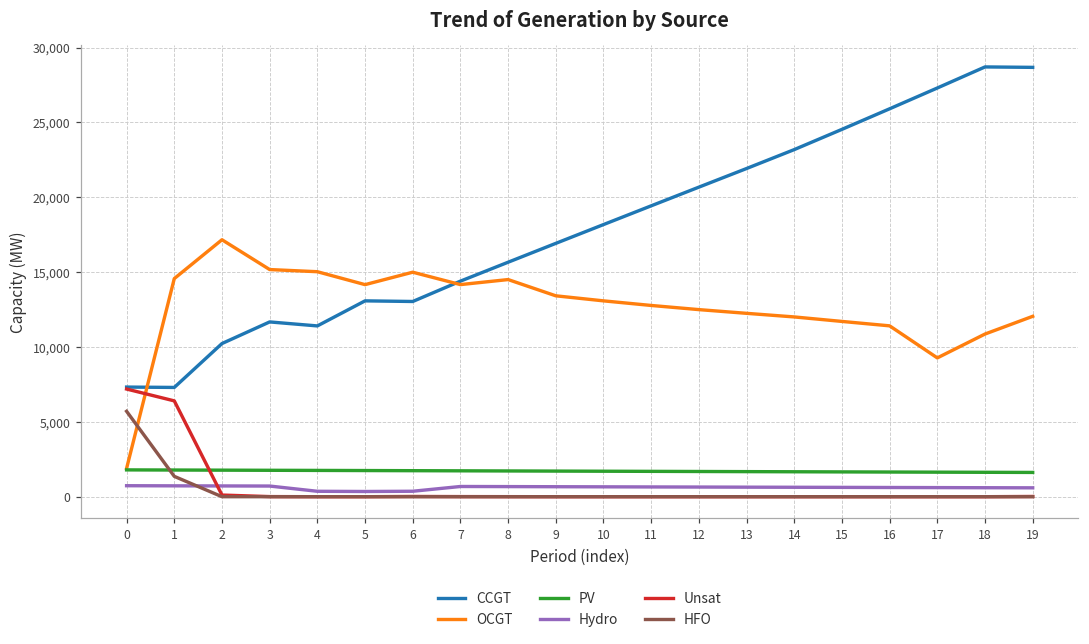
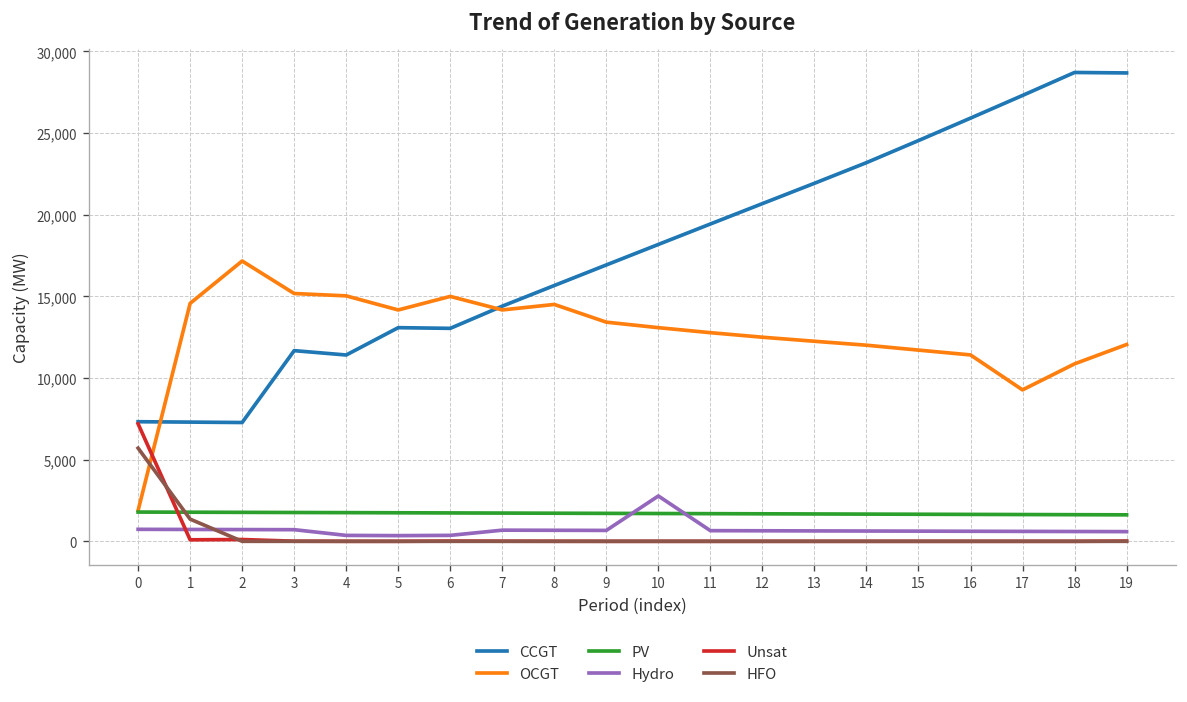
  {
    "CCGT": {
      "1": "7,300",
-     "2": "10,200",
+     "2": "7,300",
      "3": "11,700",
      "4": "11,400",
      "5": "13,100",
      "6": "13,000",
      "7": "14,400",
      "8": "15,700",
      "9": "16,900",
      "10": "18,200",
      "11": "19,400",
      "12": "20,700",
      "13": "21,900",
      "14": "23,200",
      "15": "24,500",
      "16": "25,900",
      "17": "27,300",
      "18": "28,700",
      "19": "28,700"
    },
    "OCGT": {
      "1": "14,600",
      "2": "17,200",
      "3": "15,200",
      "4": "15,000",
      "5": "14,200",
      "6": "15,000",
      "7": "14,200",
      "8": "14,500",
      "9": "13,400",
      "10": "13,100",
      "11": "12,800",
      "12": "12,500",
      "13": "12,200",
      "14": "12,000",
      "15": "11,700",
      "16": "11,400",
      "17": "9,300",
      "18": "10,900",
      "19": "12,000"
    },
    "PV": {
      "1": "1,800",
      "2": "1,800",
      "3": "1,800",
      "4": "1,800",
      "5": "1,700",
      "6": "1,700",
      "7": "1,700",
      "8": "1,700",
      "9": "1,700",
      "10": "1,700",
      "11": "1,700",
      "12": "1,700",
      "13": "1,700",
      "14": "1,700",
      "15": "1,700",
      "16": "1,600",
      "17": "1,600",
      "18": "1,600",
      "19": "1,600"
    },
    "Hydro": {
      "0": "700",
      "1": "700",
      "2": "700",
      "3": "700",
      "4": "400",
      "5": "300",
      "6": "400",
      "7": "700",
      "8": "700",
      "9": "700",
-     "10": "700",
+     "10": "2,800",
      "11": "700",
      "12": "600",
      "13": "600",
      "14": "600",
      "15": "600",
      "16": "600",
      "17": "600",
      "18": "600",
      "19": "600"
    },
    "Unsat": {
-     "1": "6,400"
+     "1": "100"
    },
    "HFO": {
      "0": "5,700",
      "1": "1,400"
    }
  }
